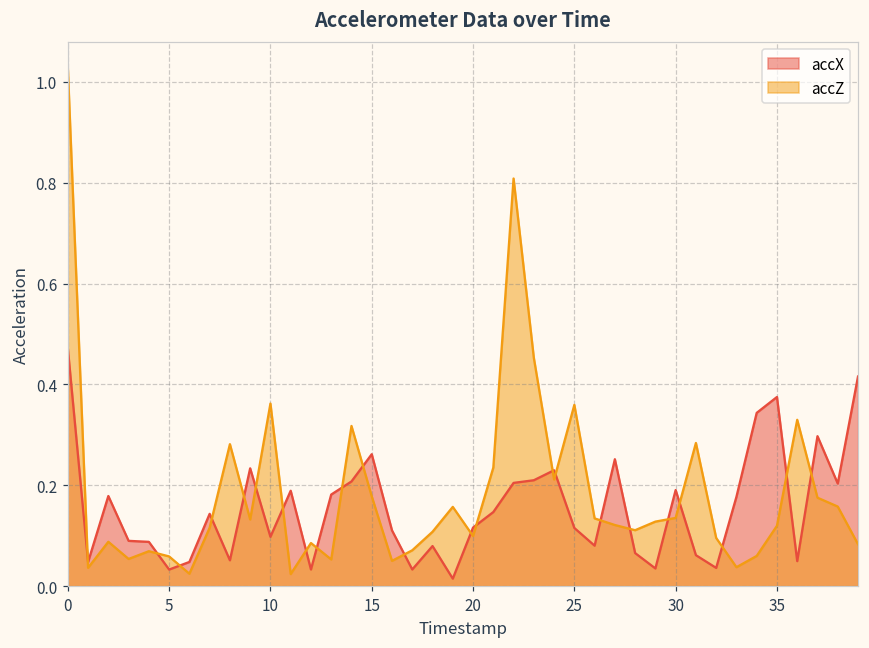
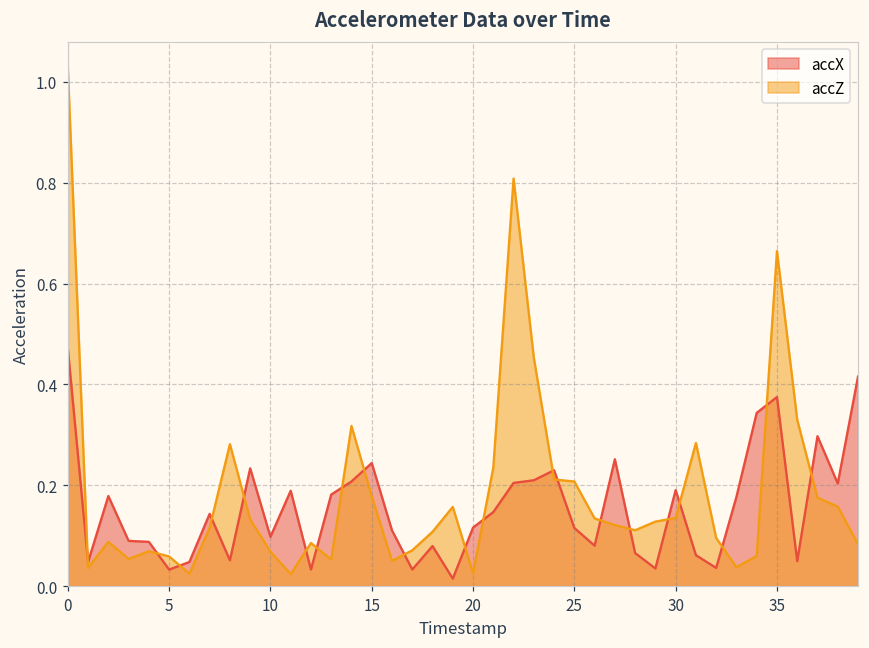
  {
    "accX": {
      "0": 0.47,
      "5": 0.03,
      "10": 0.10,
-     "15": 0.26,
+     "15": 0.24,
      "20": 0.12,
      "25": 0.12,
      "30": 0.19,
      "35": 0.38
    },
    "accZ": {
      "0": 1.03,
      "5": 0.06,
-     "10": 0.36,
+     "10": 0.07,
      "15": 0.18,
-     "20": 0.10,
-     "25": 0.36,
+     "20": 0.03,
+     "25": 0.21,
      "30": 0.14,
-     "35": 0.12
+     "35": 0.66
    }
  }
